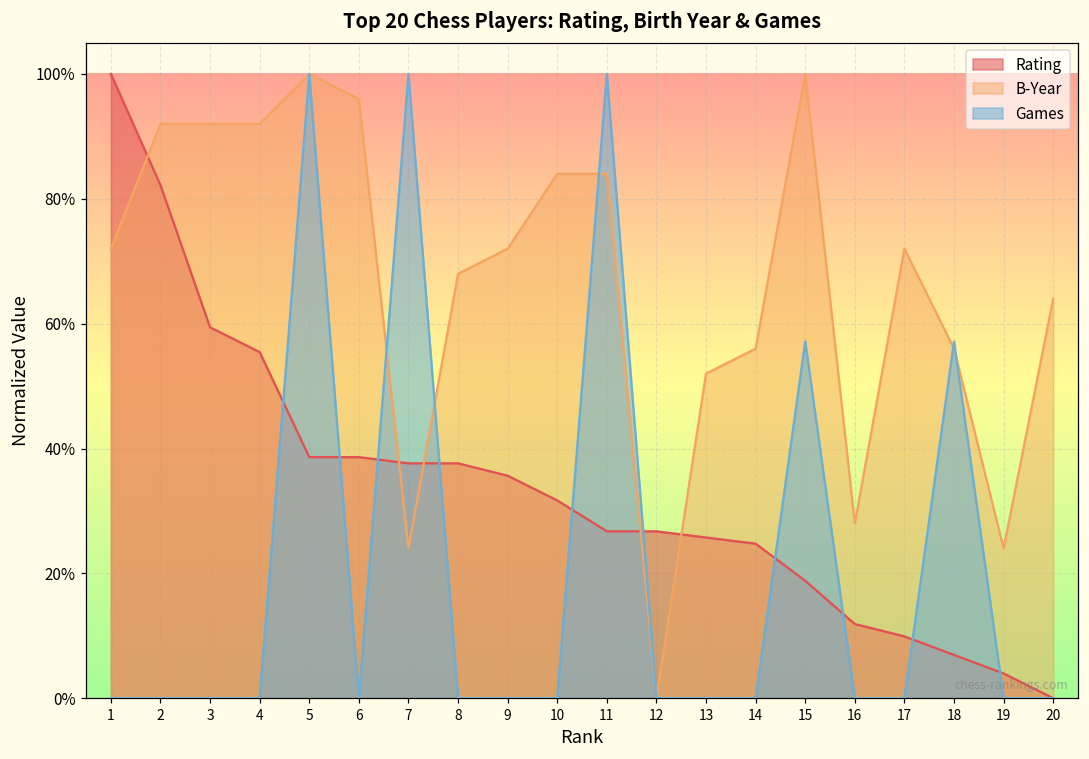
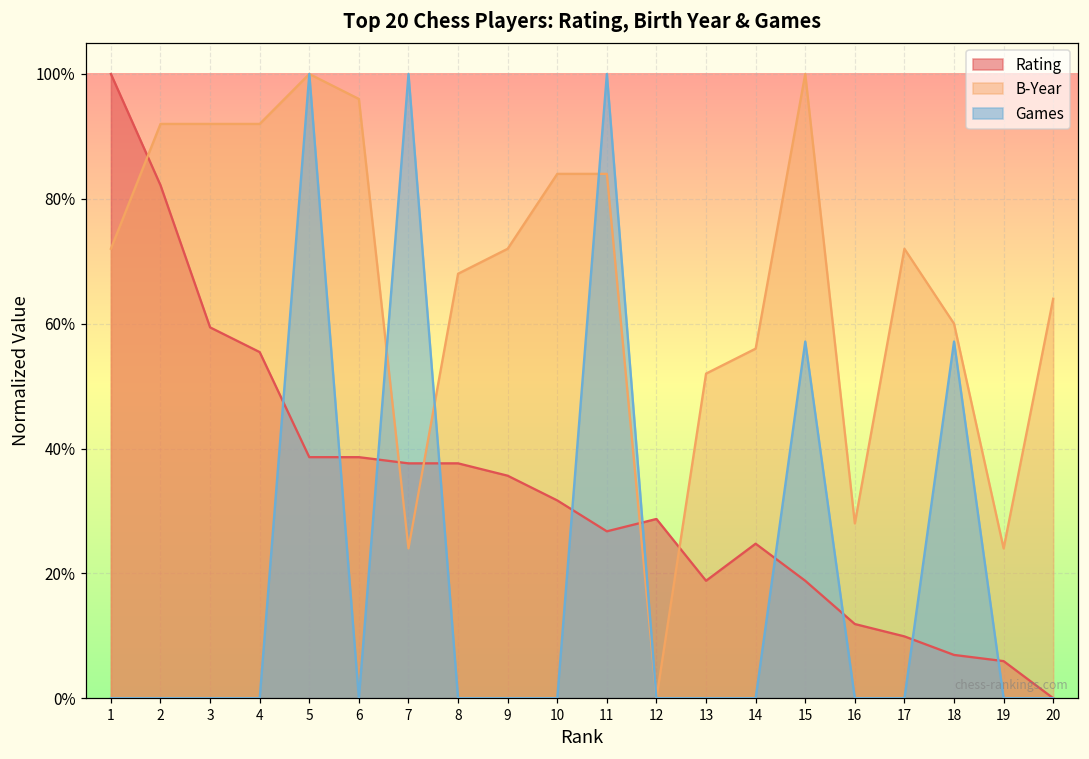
  {
    "Rating": {
      "1": "100%",
      "2": "82%",
      "3": "59%",
      "4": "55%",
      "5": "39%",
      "6": "39%",
      "7": "38%",
      "8": "38%",
      "9": "36%",
      "10": "32%",
      "11": "27%",
-     "12": "27%",
-     "13": "26%",
+     "12": "29%",
+     "13": "19%",
      "14": "25%",
      "15": "19%",
      "16": "12%",
      "17": "10%",
      "18": "7%",
-     "19": "4%"
+     "19": "6%"
    },
    "B-Year": {
      "1": "72%",
      "2": "92%",
      "3": "92%",
      "4": "92%",
      "6": "96%",
      "7": "24%",
      "8": "68%",
      "9": "72%",
      "10": "84%",
      "11": "84%",
      "13": "52%",
      "14": "56%",
      "15": "100%",
      "16": "28%",
      "17": "72%",
-     "18": "56%",
+     "18": "60%",
      "19": "24%",
      "20": "64%"
    },
    "Games": {
      "1": "0%",
      "2": "0%",
      "3": "0%",
      "4": "0%",
      "6": "0%",
      "7": "100%",
      "8": "0%",
      "9": "0%",
      "10": "0%",
      "11": "100%",
      "13": "0%",
      "14": "0%",
      "15": "57%",
      "16": "0%",
      "17": "0%",
      "18": "57%",
      "19": "0%"
    }
  }
